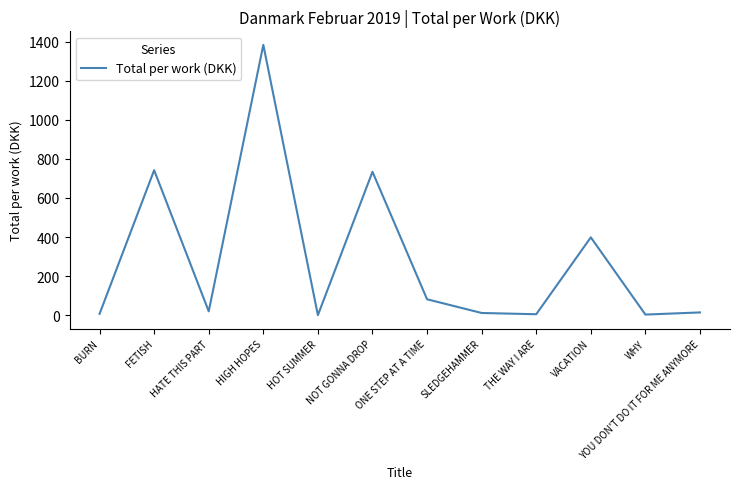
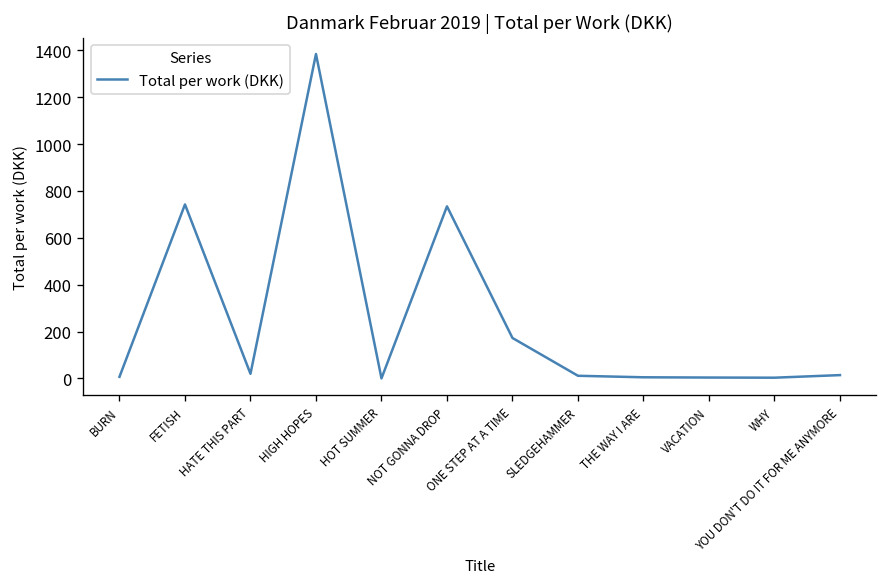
  {
    "BURN": 10,
    "FETISH": 740,
    "HATE THIS PART": 20,
    "HIGH HOPES": 1380,
    "HOT SUMMER": 0,
    "NOT GONNA DROP": 730,
-   "ONE STEP AT A TIME": 80,
+   "ONE STEP AT A TIME": 170,
    "SLEDGEHAMMER": 10,
    "THE WAY I ARE": 0,
-   "VACATION": 400,
+   "VACATION": 0,
    "WHY": 0,
    "YOU DON'T DO IT FOR ME ANYMORE": 10
  }
